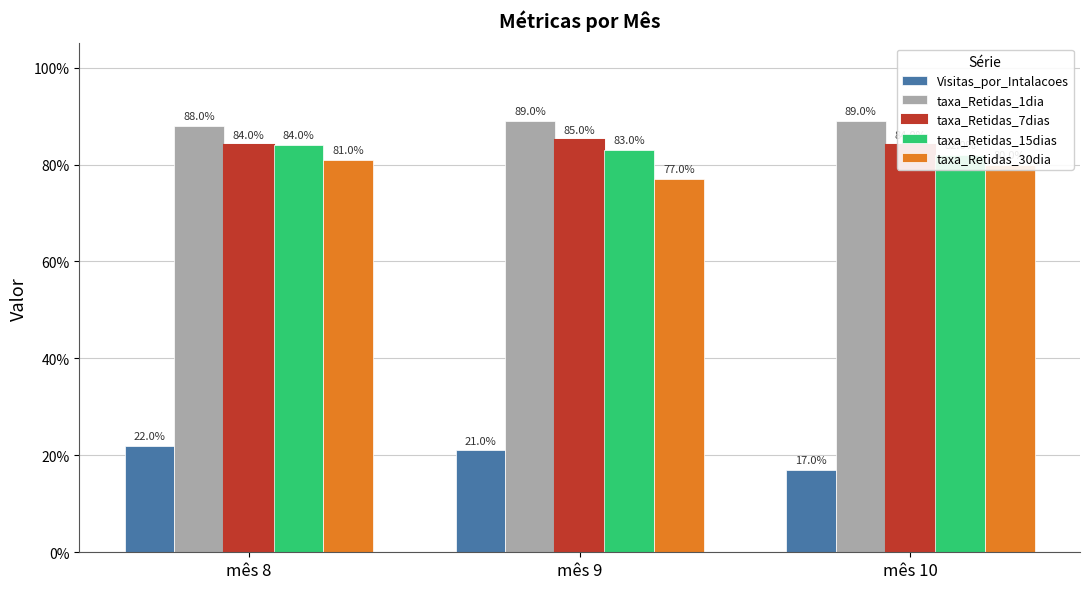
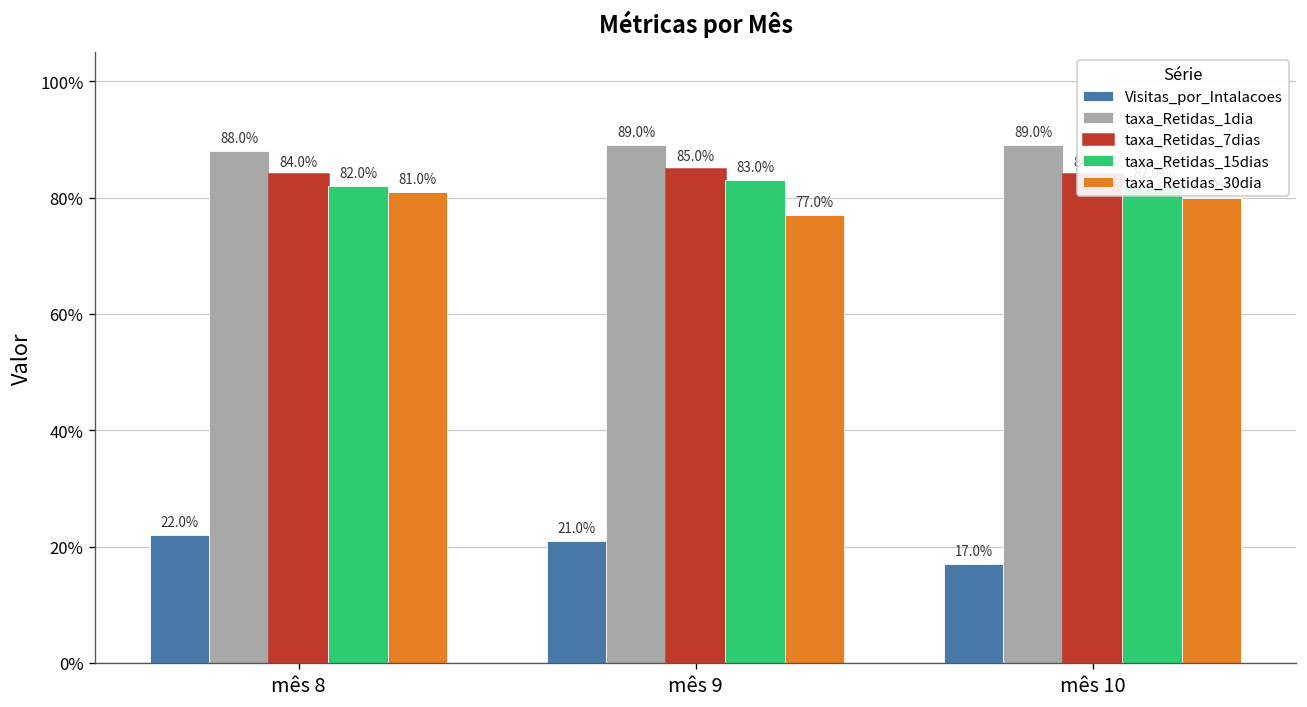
  {
    "Visitas_por_Intalacoes": {
      "mês 8": "22.0%",
      "mês 9": "21.0%",
      "mês 10": "17.0%"
    },
    "taxa_Retidas_1dia": {
      "mês 8": "88.0%",
      "mês 9": "89.0%",
      "mês 10": "89.0%"
    },
    "taxa_Retidas_7dias": {
      "mês 8": "84.0%",
      "mês 9": "85.0%"
    },
    "taxa_Retidas_15dias": {
-     "mês 8": "84.0%",
+     "mês 8": "82.0%",
      "mês 9": "83.0%"
    },
    "taxa_Retidas_30dia": {
      "mês 8": "81.0%",
      "mês 9": "77.0%"
    }
  }
